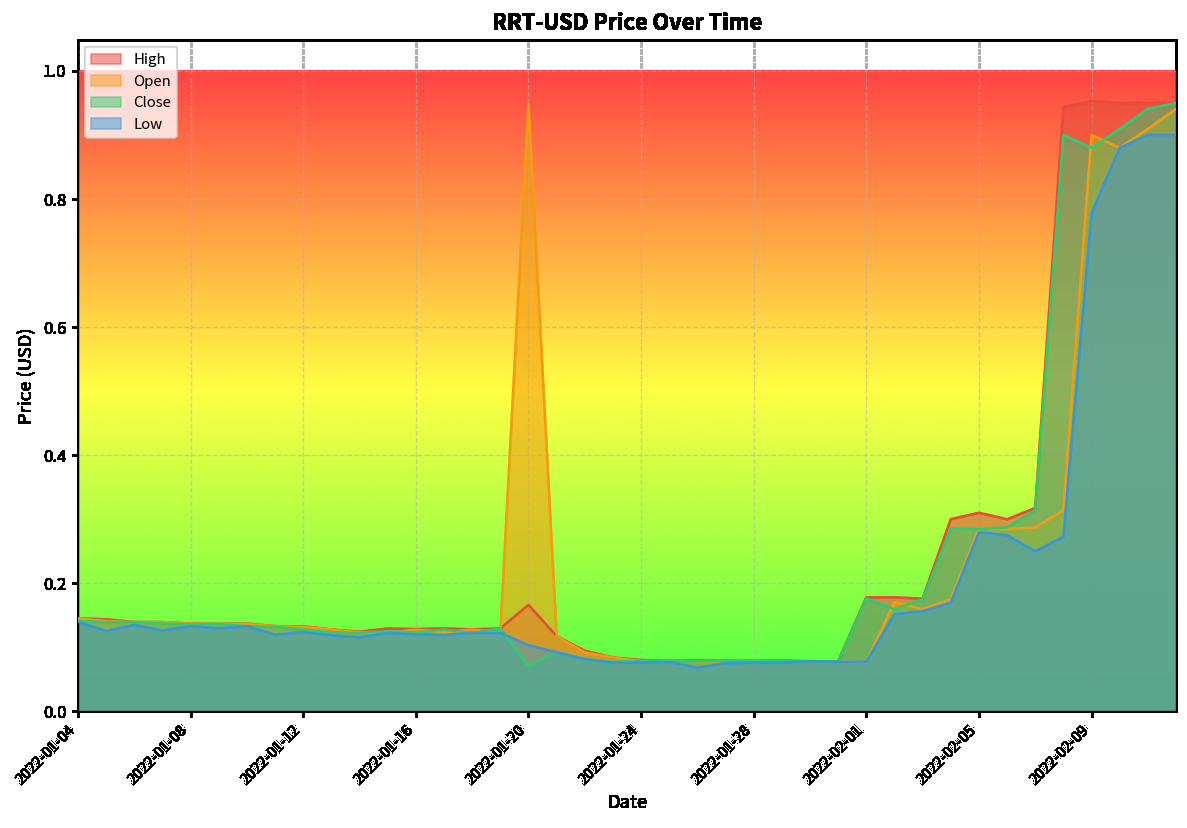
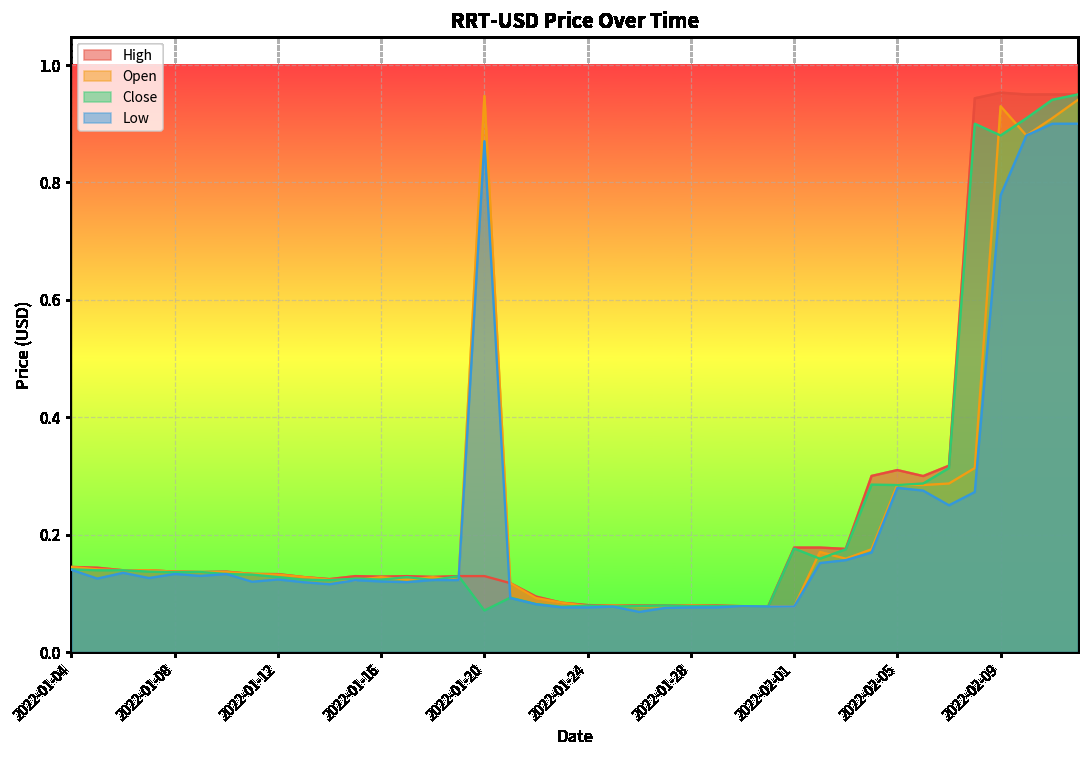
  {
    "High": {
-     "2022-01-20": 0.17,
+     "2022-01-20": 0.13,
      "2022-02-05": 0.31,
      "2022-02-09": 0.95
    },
    "Open": {
      "2022-01-20": 0.95,
-     "2022-02-09": 0.90
+     "2022-02-09": 0.93
    },
    "Close": {
      "2022-01-20": 0.07,
      "2022-02-09": 0.88
    },
    "Low": {
-     "2022-01-20": 0.10,
+     "2022-01-20": 0.87,
      "2022-02-09": 0.78
    }
  }
